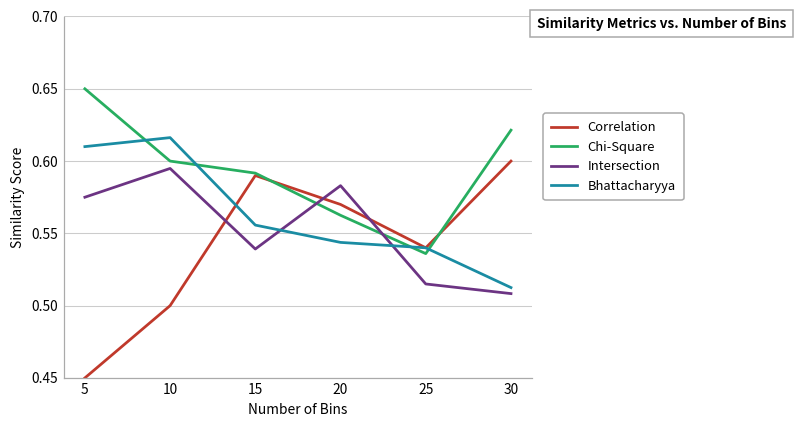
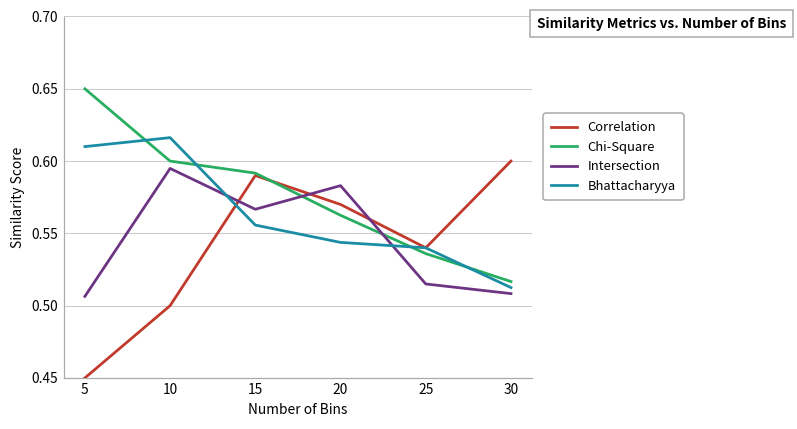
  {
    "Correlation": {
      "5": 0.450,
      "10": 0.500,
      "20": 0.570,
      "30": 0.600
    },
    "Chi-Square": {
      "5": 0.650,
      "10": 0.600,
      "20": 0.563,
      "25": 0.536,
-     "30": 0.621
+     "30": 0.517
    },
    "Intersection": {
-     "5": 0.575,
+     "5": 0.506,
      "10": 0.595,
-     "15": 0.539,
+     "15": 0.567,
      "20": 0.583,
      "25": 0.515,
      "30": 0.508
    },
    "Bhattacharyya": {
      "5": 0.610,
      "10": 0.616,
      "15": 0.556,
      "20": 0.544,
      "30": 0.513
    }
  }
